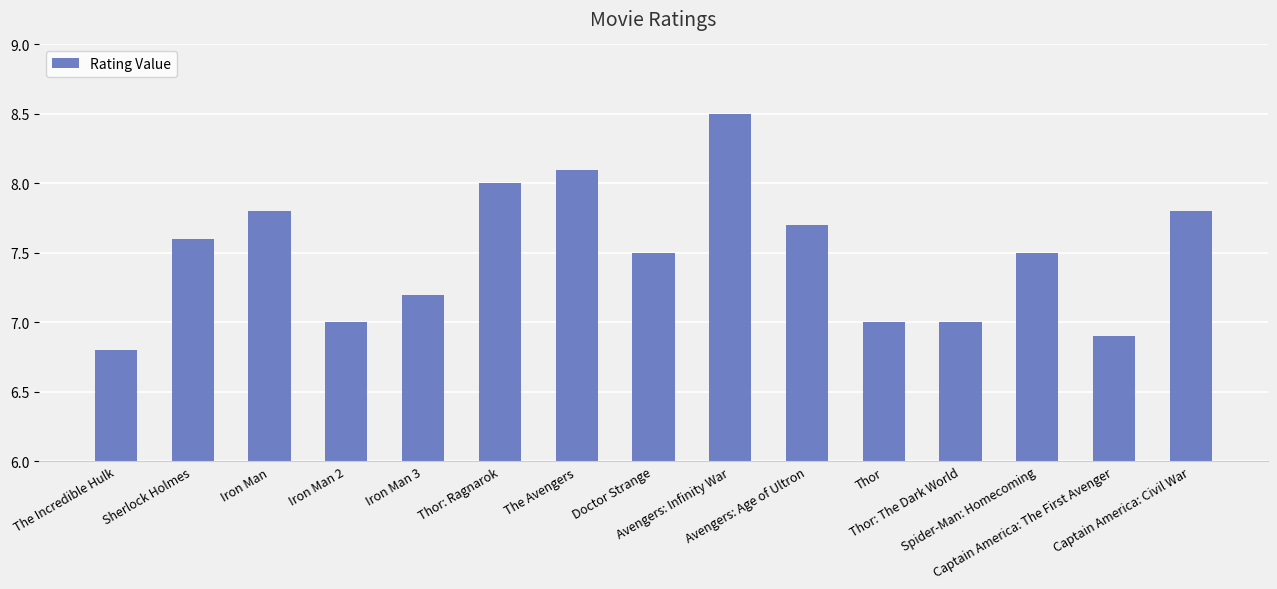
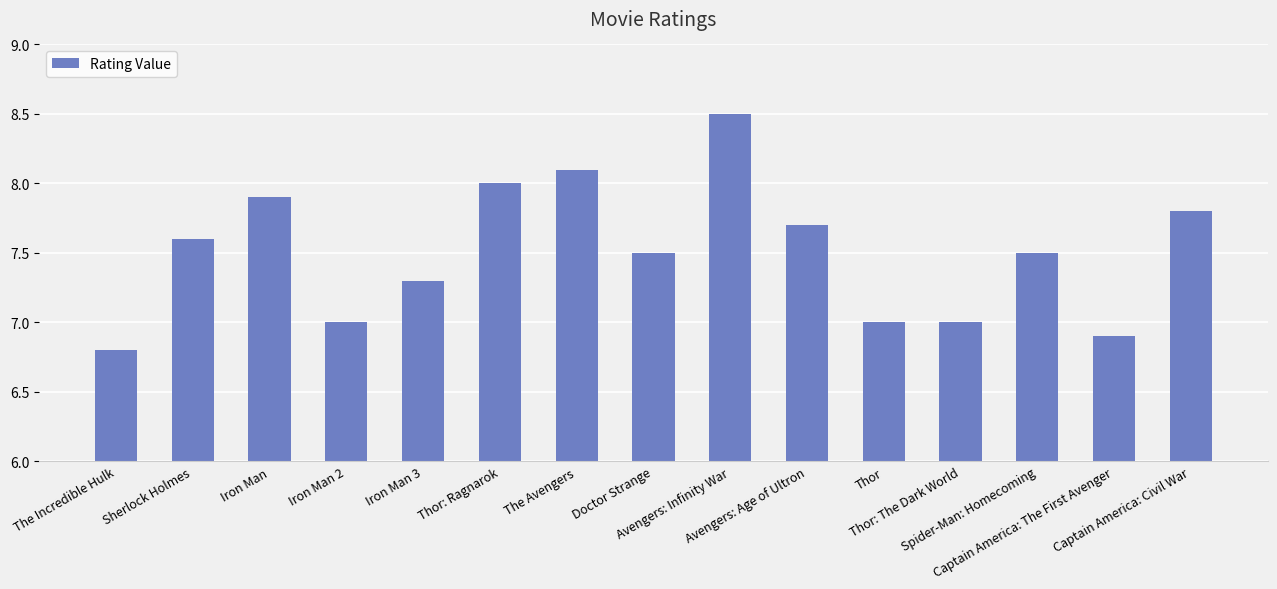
  {
    "The Incredible Hulk": 6.8,
    "Sherlock Holmes": 7.6,
-   "Iron Man": 7.8,
+   "Iron Man": 7.9,
    "Iron Man 2": 7.0,
-   "Iron Man 3": 7.2,
+   "Iron Man 3": 7.3,
    "Thor: Ragnarok": 8.0,
    "The Avengers": 8.1,
    "Doctor Strange": 7.5,
    "Avengers: Infinity War": 8.5,
    "Avengers: Age of Ultron": 7.7,
    "Thor": 7.0,
    "Thor: The Dark World": 7.0,
    "Spider-Man: Homecoming": 7.5,
    "Captain America: The First Avenger": 6.9,
    "Captain America: Civil War": 7.8
  }
